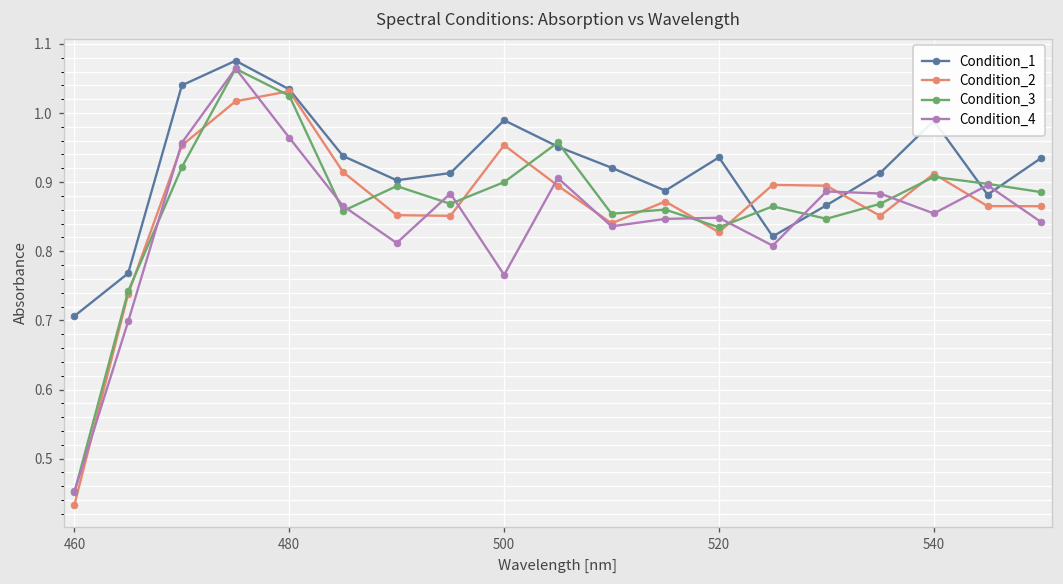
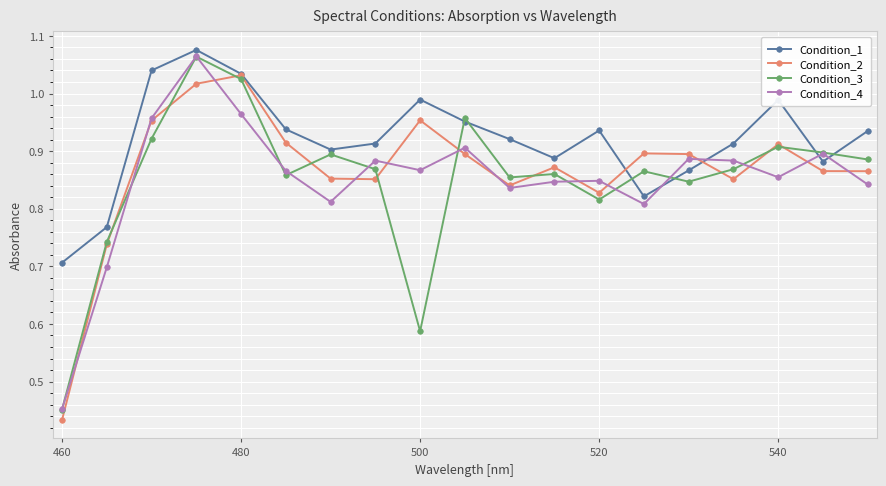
  {
    "Condition_1": {
      "460": 0.71,
      "500": 0.99,
      "520": 0.94
    },
    "Condition_2": {
      "460": 0.43,
      "500": 0.95,
      "520": 0.83
    },
    "Condition_3": {
      "480": 1.03,
-     "500": 0.90,
-     "520": 0.83
+     "500": 0.59,
+     "520": 0.82
    },
    "Condition_4": {
      "480": 0.96,
-     "500": 0.77,
+     "500": 0.87,
      "520": 0.85,
      "540": 0.85
    }
  }
